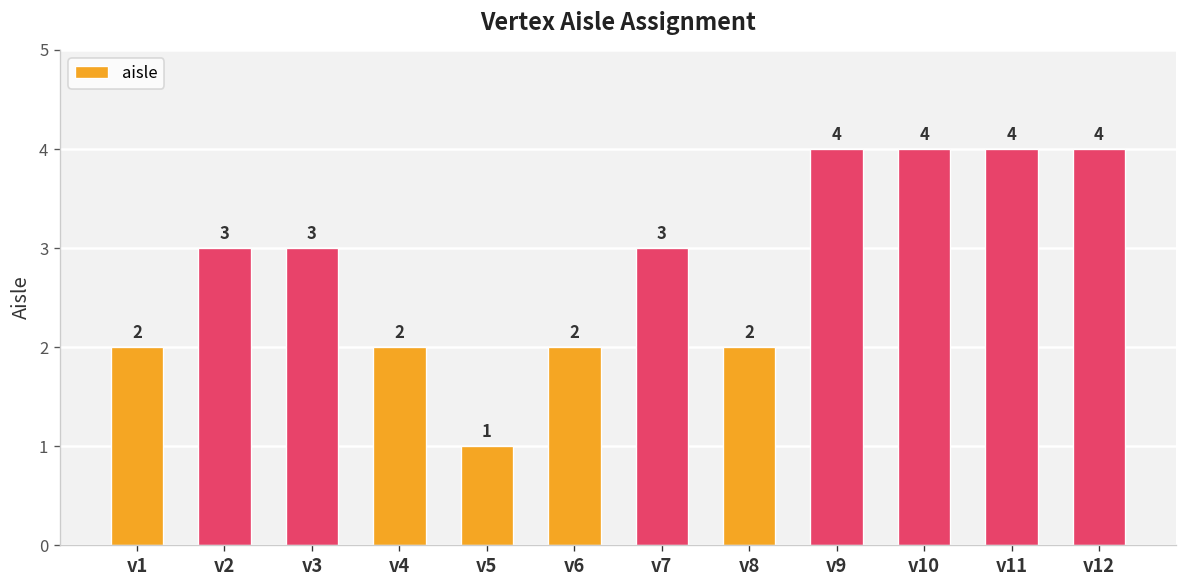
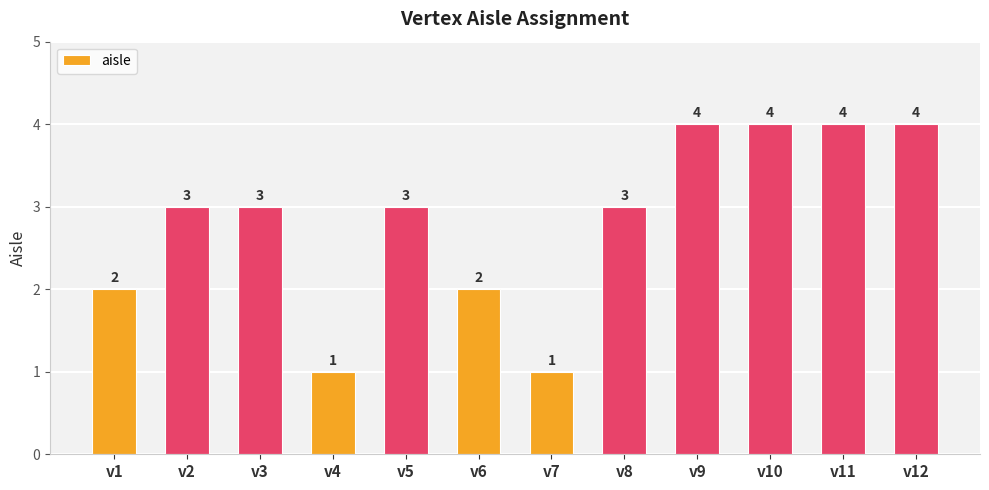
  {
    "v1": 2,
    "v2": 3,
    "v3": 3,
-   "v4": 2,
-   "v5": 1,
+   "v4": 1,
+   "v5": 3,
    "v6": 2,
-   "v7": 3,
-   "v8": 2,
+   "v7": 1,
+   "v8": 3,
    "v9": 4,
    "v10": 4,
    "v11": 4,
    "v12": 4
  }
